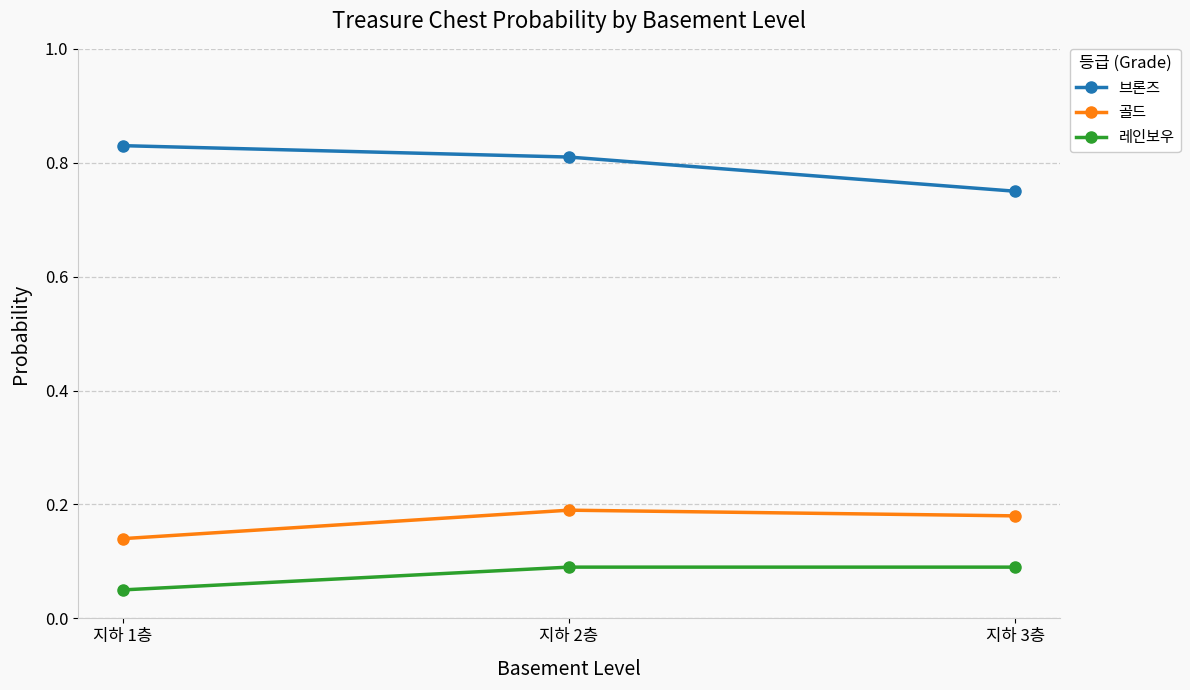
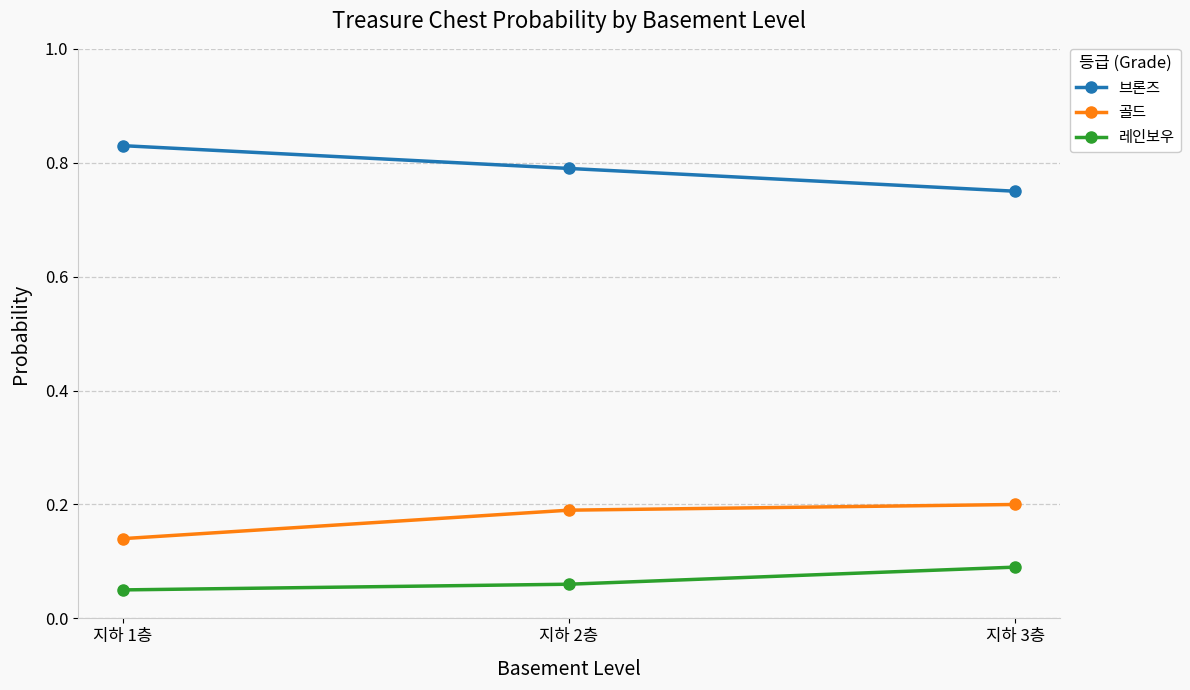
  {
    "브론즈": {
      "지하 1층": 0.83,
-     "지하 2층": 0.81,
+     "지하 2층": 0.79,
      "지하 3층": 0.75
    },
    "골드": {
      "지하 1층": 0.14,
      "지하 2층": 0.19,
-     "지하 3층": 0.18
+     "지하 3층": 0.20
    },
    "레인보우": {
      "지하 1층": 0.05,
-     "지하 2층": 0.09,
+     "지하 2층": 0.06,
      "지하 3층": 0.09
    }
  }
